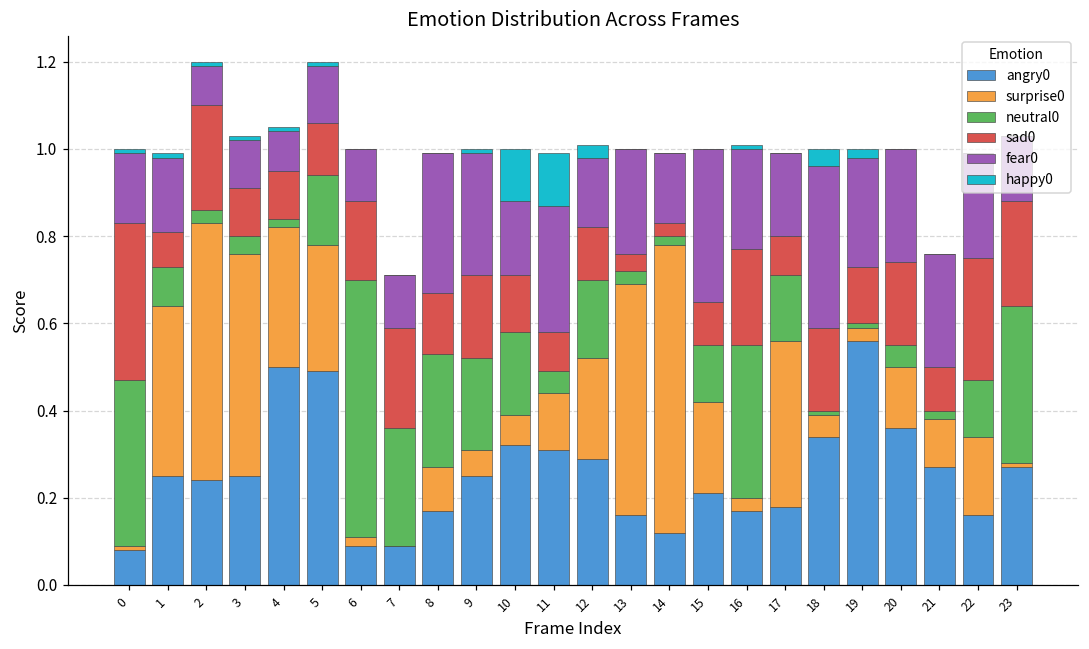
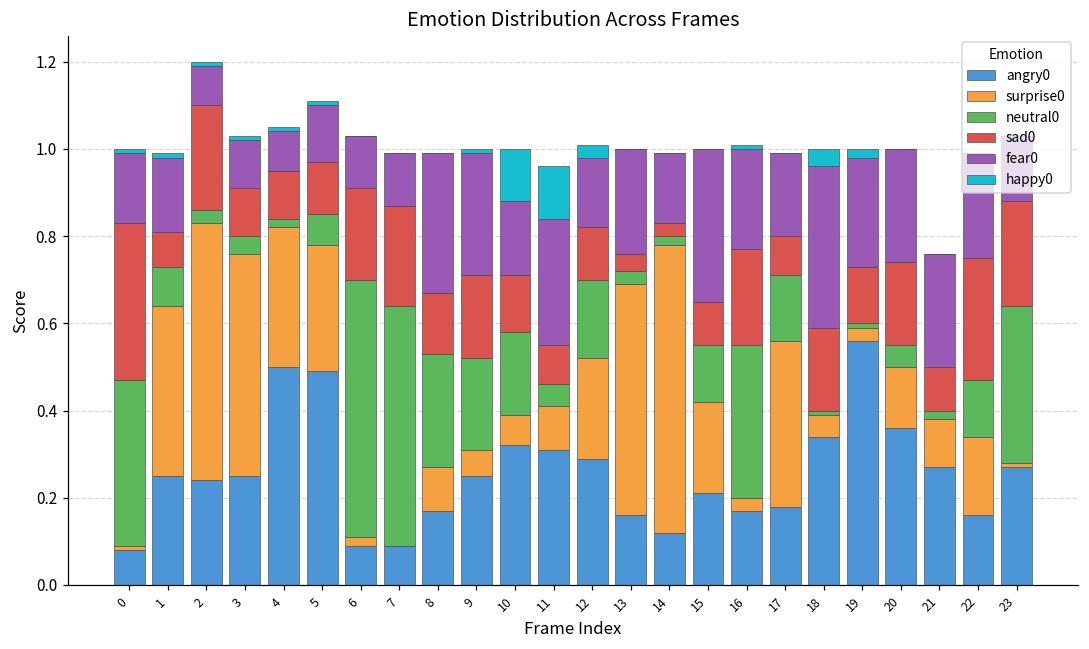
  {
    "angry0": {
      "0": 0.08,
      "1": 0.25,
      "2": 0.24,
      "3": 0.25,
      "4": 0.50,
      "5": 0.49,
      "6": 0.09,
      "7": 0.09,
      "8": 0.17,
      "9": 0.25,
      "10": 0.32,
      "11": 0.31,
      "12": 0.29,
      "13": 0.16,
      "14": 0.12,
      "15": 0.21,
      "16": 0.17,
      "17": 0.18,
      "18": 0.34,
      "19": 0.56,
      "20": 0.36,
      "21": 0.27,
      "22": 0.16,
      "23": 0.27
    },
    "surprise0": {
      "0": 0.01,
      "1": 0.39,
      "2": 0.59,
      "3": 0.51,
      "4": 0.32,
      "5": 0.29,
      "6": 0.02,
      "7": 0.00,
      "8": 0.10,
      "9": 0.06,
      "10": 0.07,
-     "11": 0.13,
+     "11": 0.10,
      "12": 0.23,
      "13": 0.53,
      "14": 0.66,
      "15": 0.21,
      "16": 0.03,
      "17": 0.38,
      "18": 0.05,
      "19": 0.03,
      "20": 0.14,
      "21": 0.11,
      "22": 0.18,
      "23": 0.01
    },
    "neutral0": {
      "0": 0.38,
      "1": 0.09,
      "2": 0.03,
      "3": 0.04,
      "4": 0.02,
-     "5": 0.16,
+     "5": 0.07,
      "6": 0.59,
-     "7": 0.27,
+     "7": 0.55,
      "8": 0.26,
      "9": 0.21,
      "10": 0.19,
      "11": 0.05,
      "12": 0.18,
      "13": 0.03,
      "14": 0.02,
      "15": 0.13,
      "16": 0.35,
      "17": 0.15,
      "18": 0.01,
      "19": 0.01,
      "20": 0.05,
      "21": 0.02,
      "22": 0.13,
      "23": 0.36
    },
    "sad0": {
      "0": 0.36,
      "1": 0.08,
      "2": 0.24,
      "3": 0.11,
      "4": 0.11,
      "5": 0.12,
-     "6": 0.18,
+     "6": 0.21,
      "7": 0.23,
      "8": 0.14,
      "9": 0.19,
      "10": 0.13,
      "11": 0.09,
      "12": 0.12,
      "13": 0.04,
      "14": 0.03,
      "15": 0.10,
      "16": 0.22,
      "17": 0.09,
      "18": 0.19,
      "19": 0.13,
      "20": 0.19,
      "21": 0.10,
      "22": 0.28,
      "23": 0.24
    },
    "fear0": {
      "0": 0.16,
      "1": 0.17,
      "2": 0.09,
      "3": 0.11,
      "4": 0.09,
      "5": 0.13,
      "6": 0.12,
      "7": 0.12,
      "8": 0.32,
      "9": 0.28,
      "10": 0.17,
      "11": 0.29,
      "12": 0.16,
      "13": 0.24,
      "14": 0.16,
      "15": 0.35,
      "16": 0.23,
      "17": 0.19,
      "18": 0.37,
      "19": 0.25,
      "20": 0.26,
      "21": 0.26
    },
    "happy0": {
      "0": 0.01,
      "1": 0.01,
      "2": 0.01,
      "3": 0.01,
      "4": 0.01,
      "5": 0.01,
      "6": 0.00,
      "7": 0.00,
      "8": 0.00,
      "9": 0.01,
      "10": 0.12,
      "11": 0.12,
      "12": 0.03,
      "13": 0.00,
      "14": 0.00,
      "15": 0.00,
      "16": 0.01,
      "17": 0.00,
      "18": 0.04,
      "19": 0.02,
      "20": 0.00,
      "21": 0.00
    }
  }
